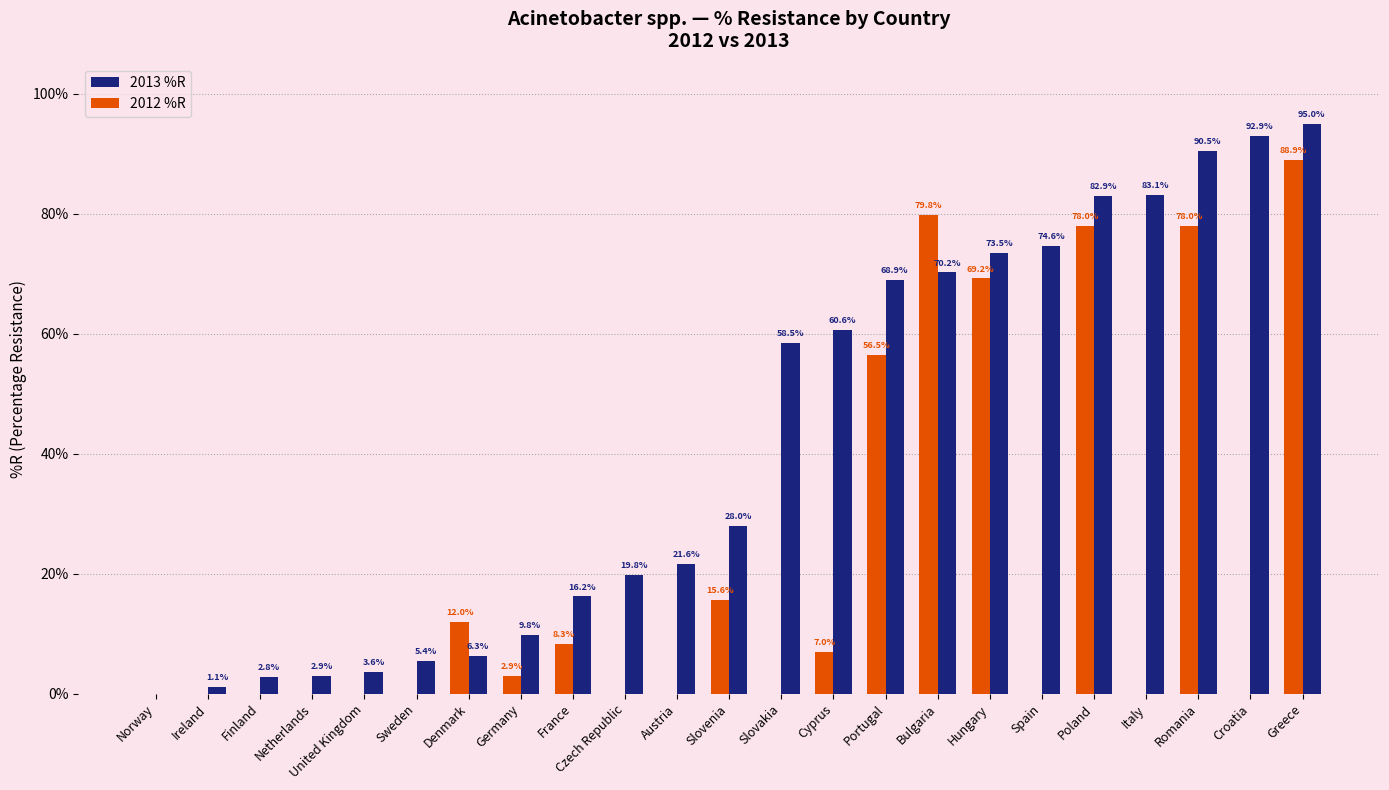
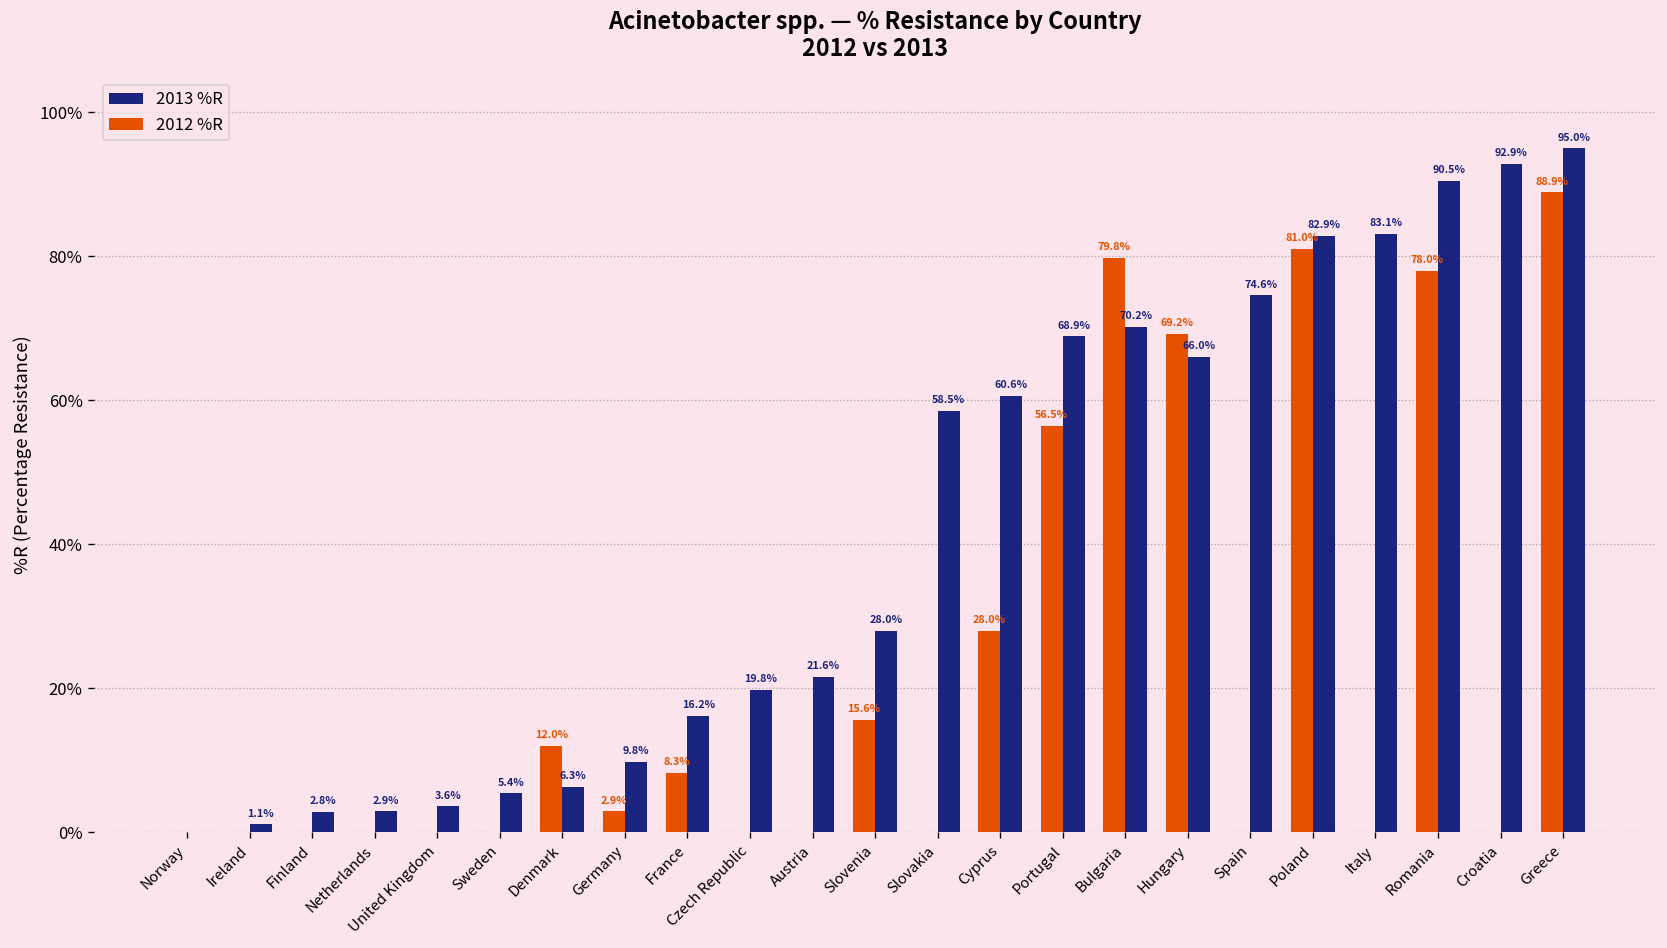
  {
    "2013 %R": {
      "Ireland": "1.1%",
      "Finland": "2.8%",
      "Netherlands": "2.9%",
      "United Kingdom": "3.6%",
      "Sweden": "5.4%",
      "Denmark": "6.3%",
      "Germany": "9.8%",
      "France": "16.2%",
      "Czech Republic": "19.8%",
      "Austria": "21.6%",
      "Slovenia": "28.0%",
      "Slovakia": "58.5%",
      "Cyprus": "60.6%",
      "Portugal": "68.9%",
      "Bulgaria": "70.2%",
-     "Hungary": "73.5%",
+     "Hungary": "66.0%",
      "Spain": "74.6%",
      "Poland": "82.9%",
      "Italy": "83.1%",
      "Romania": "90.5%",
      "Croatia": "92.9%",
      "Greece": "95.0%"
    },
    "2012 %R": {
      "Denmark": "12.0%",
      "Germany": "2.9%",
      "France": "8.3%",
      "Slovenia": "15.6%",
-     "Cyprus": "7.0%",
+     "Cyprus": "28.0%",
      "Portugal": "56.5%",
      "Bulgaria": "79.8%",
      "Hungary": "69.2%",
-     "Poland": "78.0%",
+     "Poland": "81.0%",
      "Romania": "78.0%",
      "Greece": "88.9%"
    }
  }
